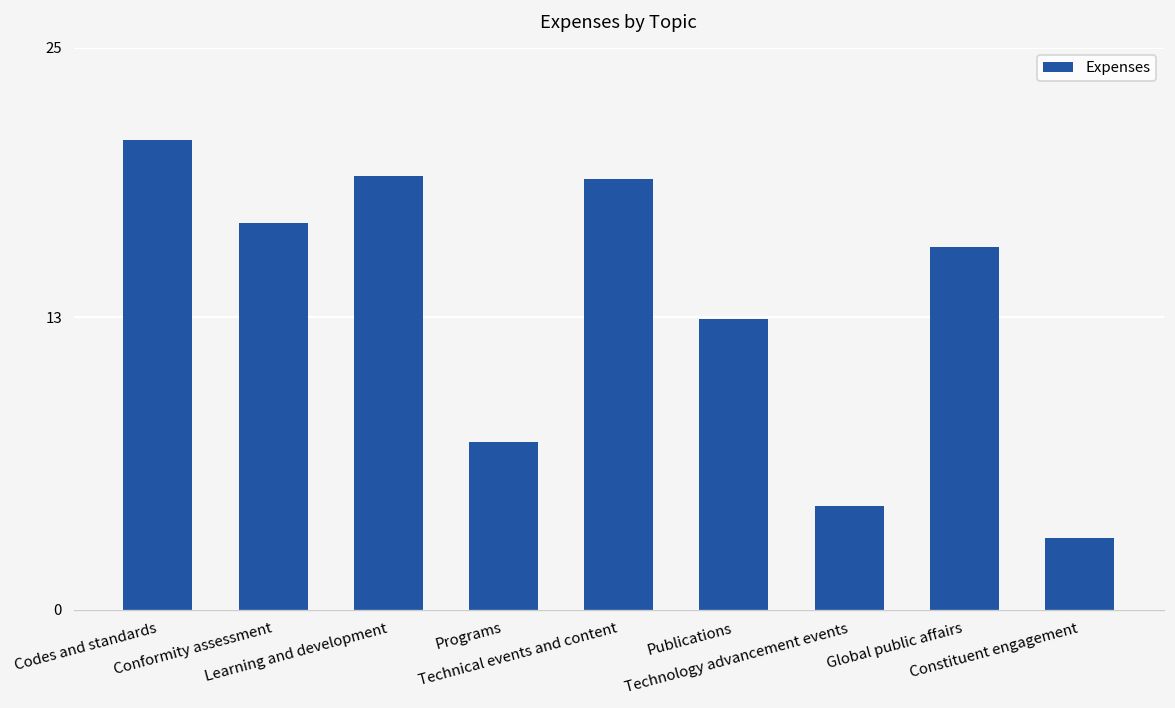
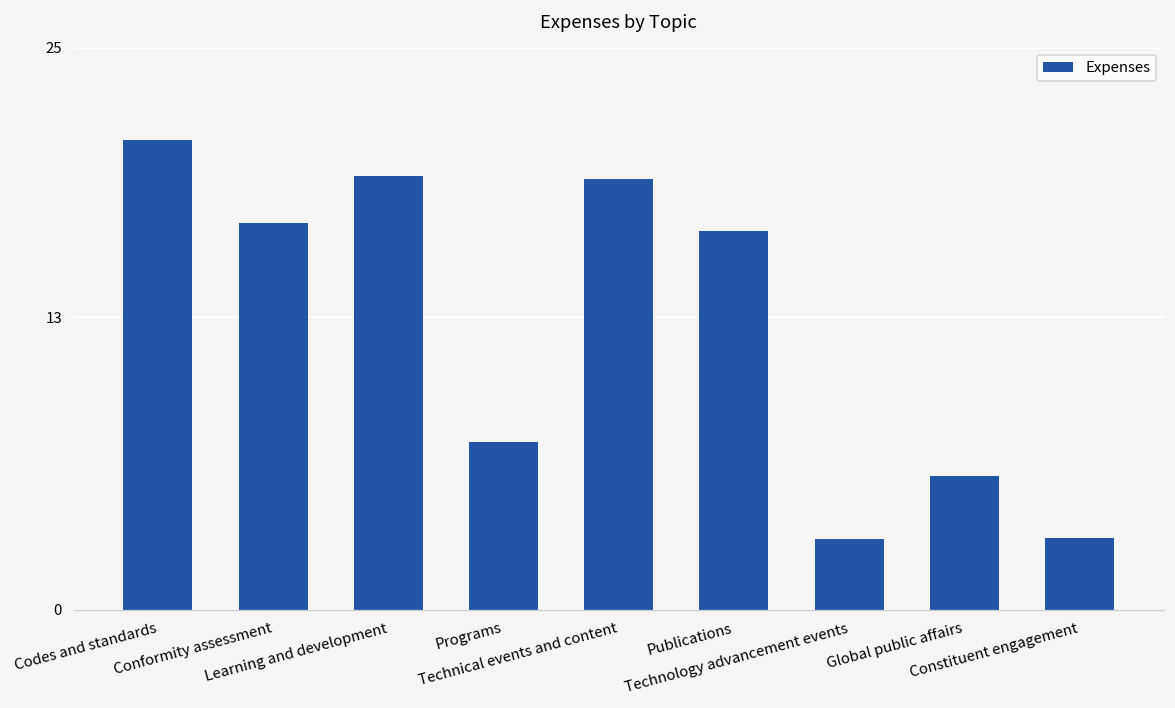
  {
    "Codes and standards": 20.9,
    "Conformity assessment": 17.2,
    "Learning and development": 19.3,
    "Programs": 7.4,
    "Technical events and content": 19.2,
-   "Publications": 12.9,
-   "Technology advancement events": 4.6,
-   "Global public affairs": 16.1,
+   "Publications": 16.9,
+   "Technology advancement events": 3.2,
+   "Global public affairs": 5.9,
    "Constituent engagement": 3.2
  }
